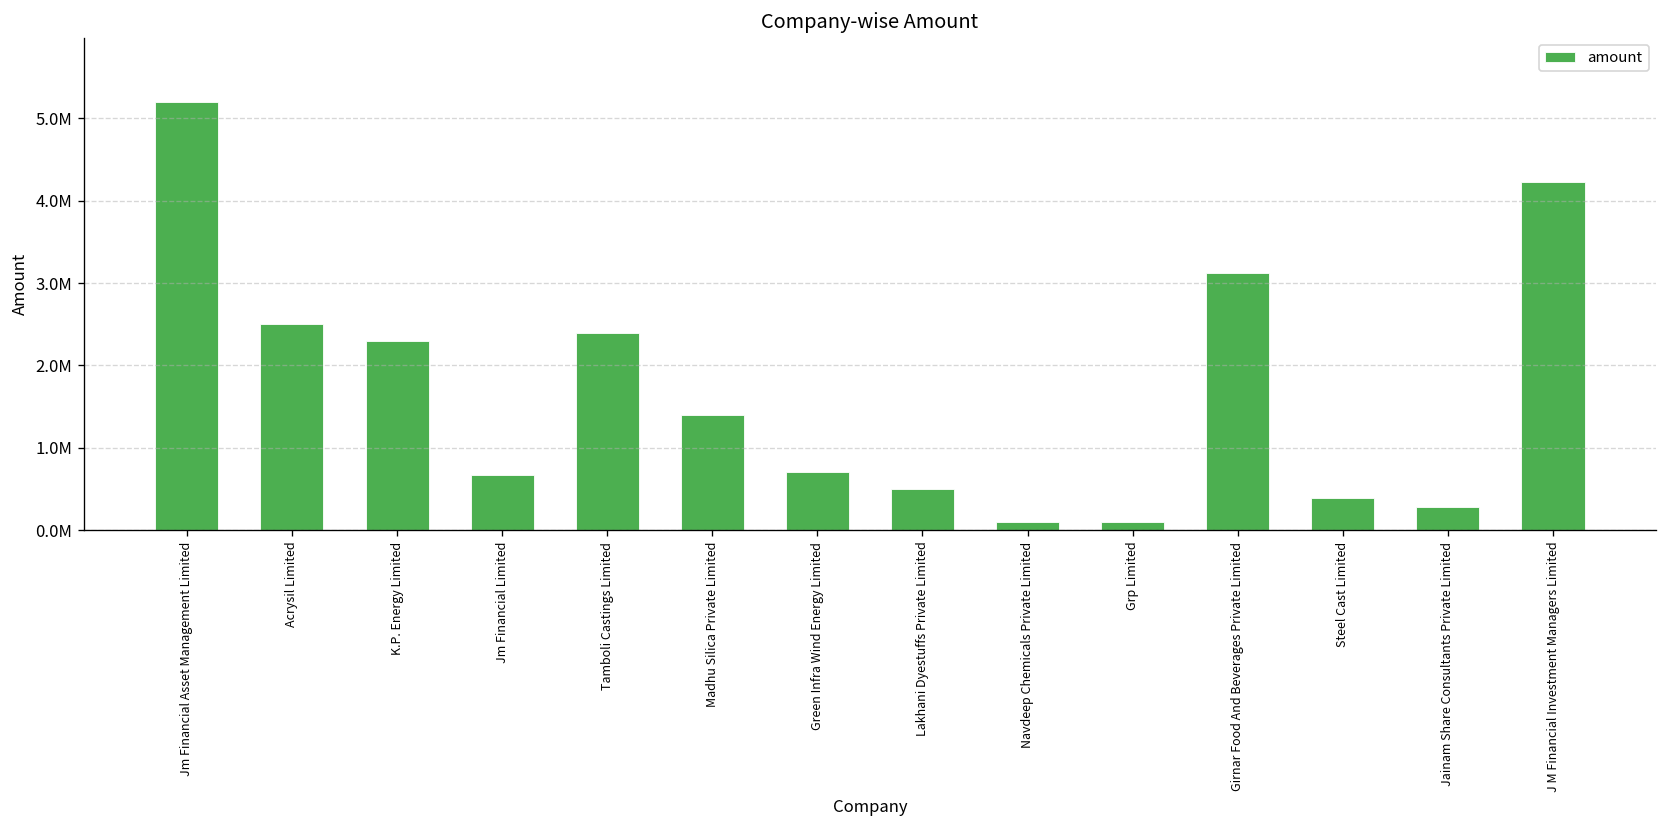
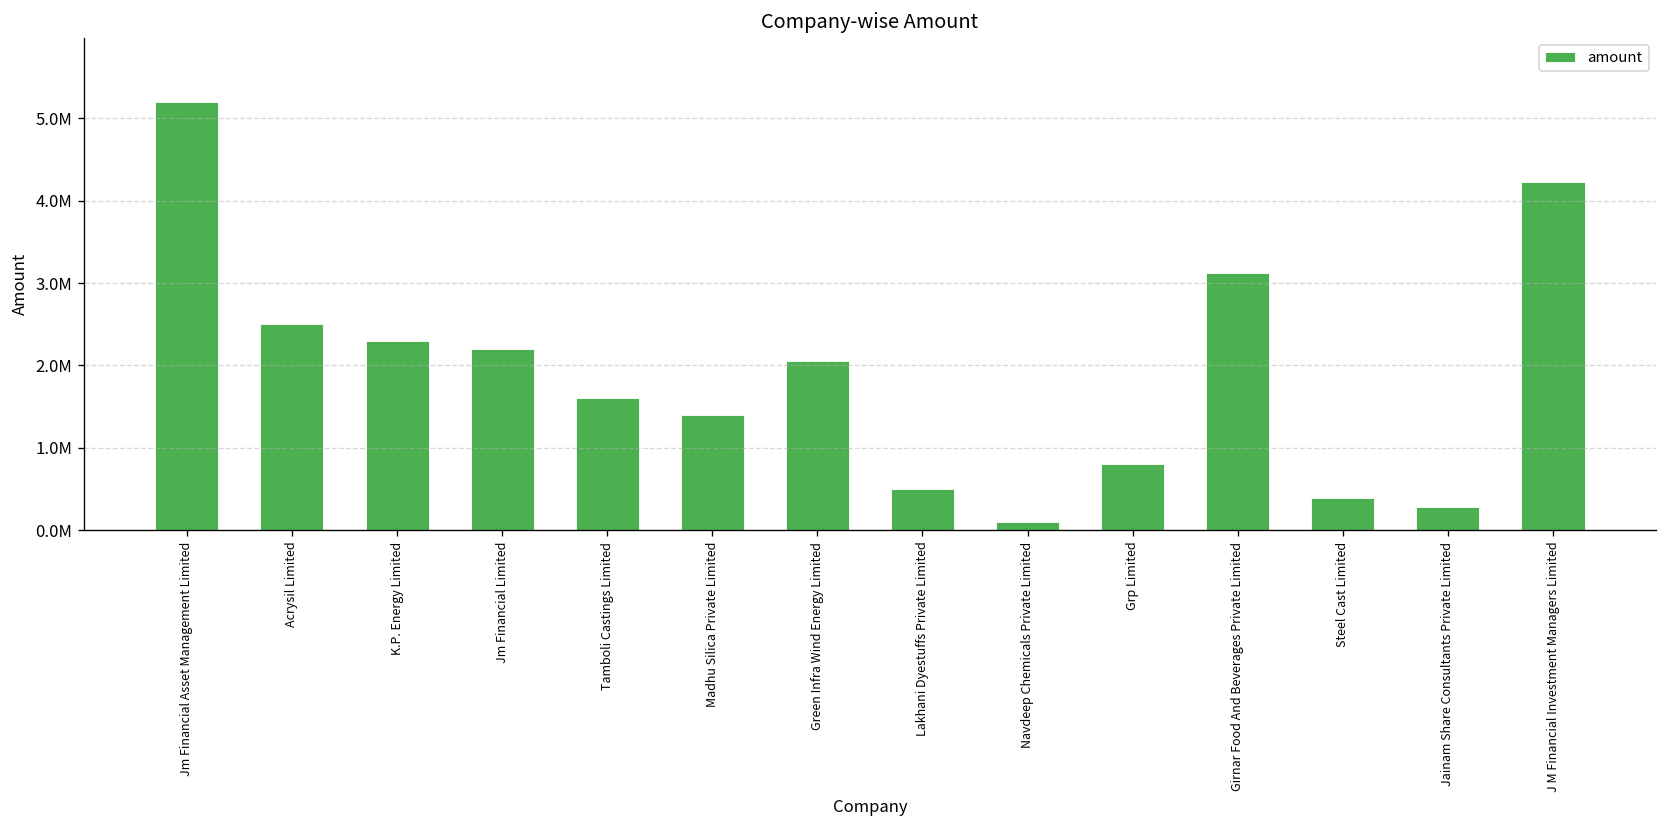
  {
    "Jm Financial Asset Management Limited": 5200000,
    "Acrysil Limited": 2500000,
    "K.P. Energy Limited": 2300000,
-   "Jm Financial Limited": 700000,
-   "Tamboli Castings Limited": 2400000,
+   "Jm Financial Limited": 2200000,
+   "Tamboli Castings Limited": 1600000,
    "Madhu Silica Private Limited": 1400000,
-   "Green Infra Wind Energy Limited": 700000,
+   "Green Infra Wind Energy Limited": 2000000,
    "Lakhani Dyestuffs Private Limited": 500000,
    "Navdeep Chemicals Private Limited": 100000,
-   "Grp Limited": 100000,
+   "Grp Limited": 800000,
    "Girnar Food And Beverages Private Limited": 3100000,
    "Steel Cast Limited": 400000,
    "Jainam Share Consultants Private Limited": 300000,
    "J M Financial Investment Managers Limited": 4200000
  }
